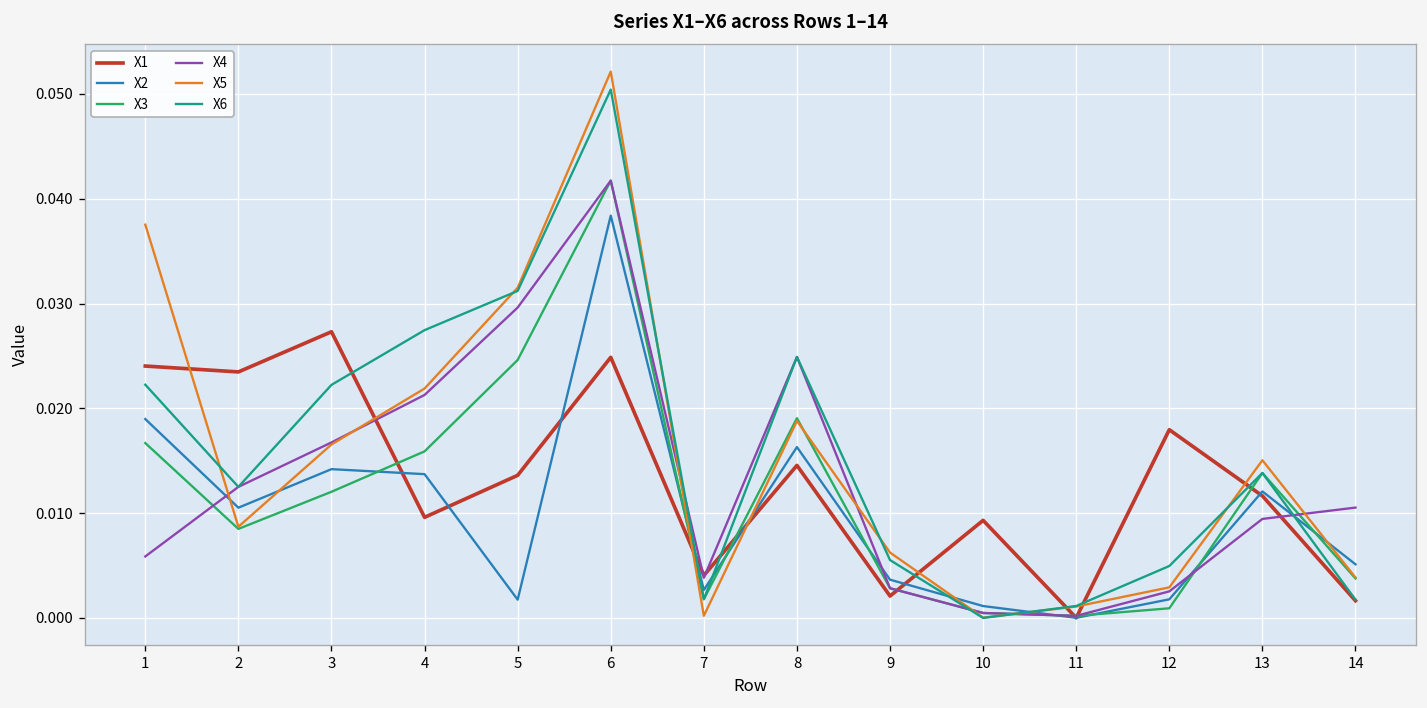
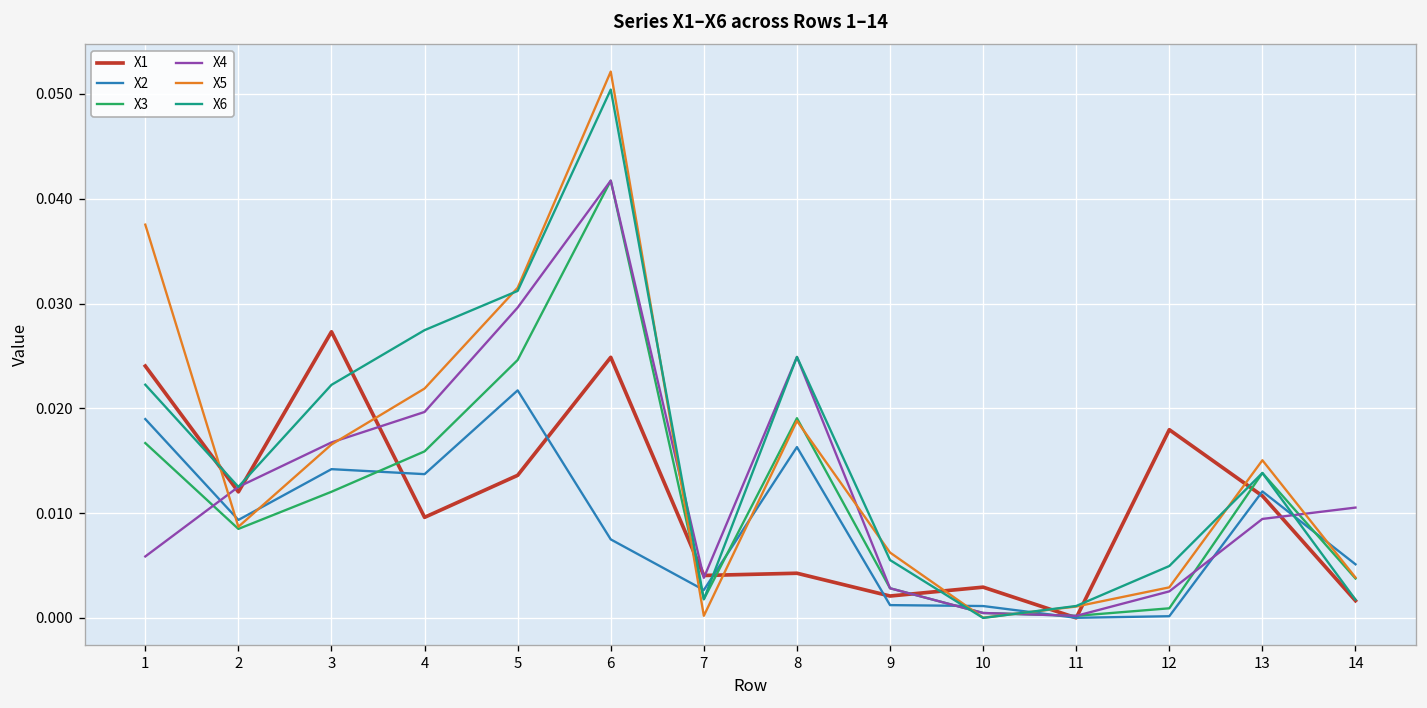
  {
    "X1": {
      "1": 0.024,
-     "2": 0.023,
+     "2": 0.012,
      "3": 0.027,
      "4": 0.010,
      "5": 0.014,
      "6": 0.025,
-     "8": 0.015,
+     "8": 0.004,
      "9": 0.002,
-     "10": 0.009,
+     "10": 0.003,
      "12": 0.018,
      "13": 0.012
    },
    "X2": {
      "1": 0.019,
-     "2": 0.011,
+     "2": 0.009,
      "3": 0.014,
      "4": 0.014,
-     "5": 0.002,
-     "6": 0.038,
+     "5": 0.022,
+     "6": 0.007,
      "7": 0.003,
      "8": 0.016,
-     "9": 0.004,
+     "9": 0.001,
      "10": 0.001,
-     "12": 0.002,
+     "12": 0.000,
      "13": 0.012,
      "14": 0.005
    },
    "X4": {
      "1": 0.006,
-     "4": 0.021,
+     "4": 0.020,
      "5": 0.030,
      "12": 0.003,
      "13": 0.009,
      "14": 0.011
    },
    "X5": {
      "1": 0.038,
      "4": 0.022,
      "5": 0.032,
      "6": 0.052,
      "7": 0.000,
      "9": 0.006,
      "12": 0.003,
      "13": 0.015
    }
  }
